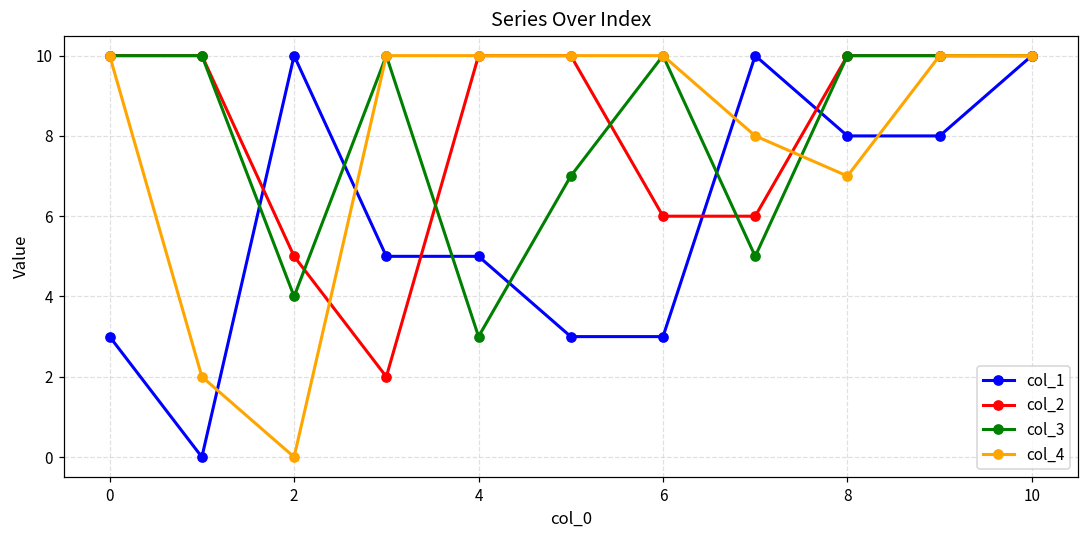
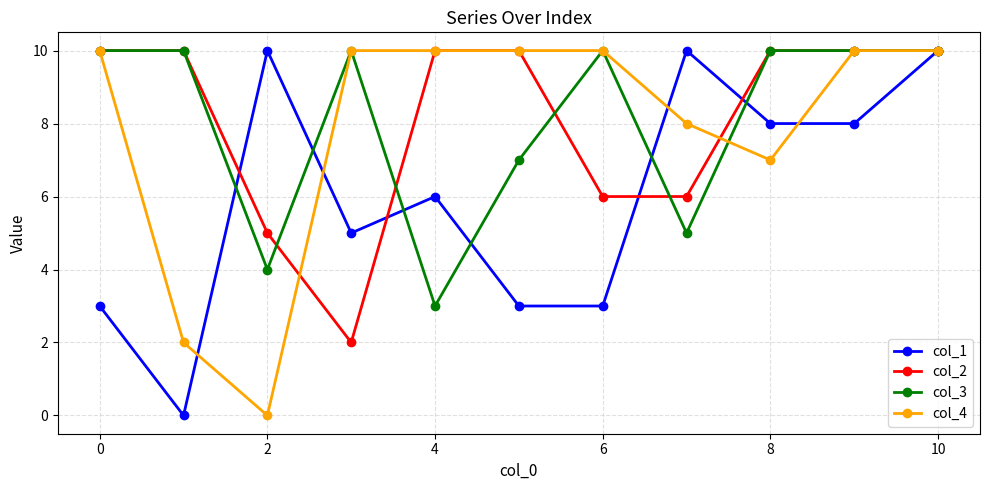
  {
    "col_1": {
      "0": 3,
      "2": 10,
-     "4": 5,
+     "4": 6,
      "6": 3,
      "8": 8
    },
    "col_2": {
      "2": 5,
      "6": 6
    },
    "col_3": {
      "2": 4,
      "4": 3
    },
    "col_4": {
      "2": 0,
      "8": 7
    }
  }
